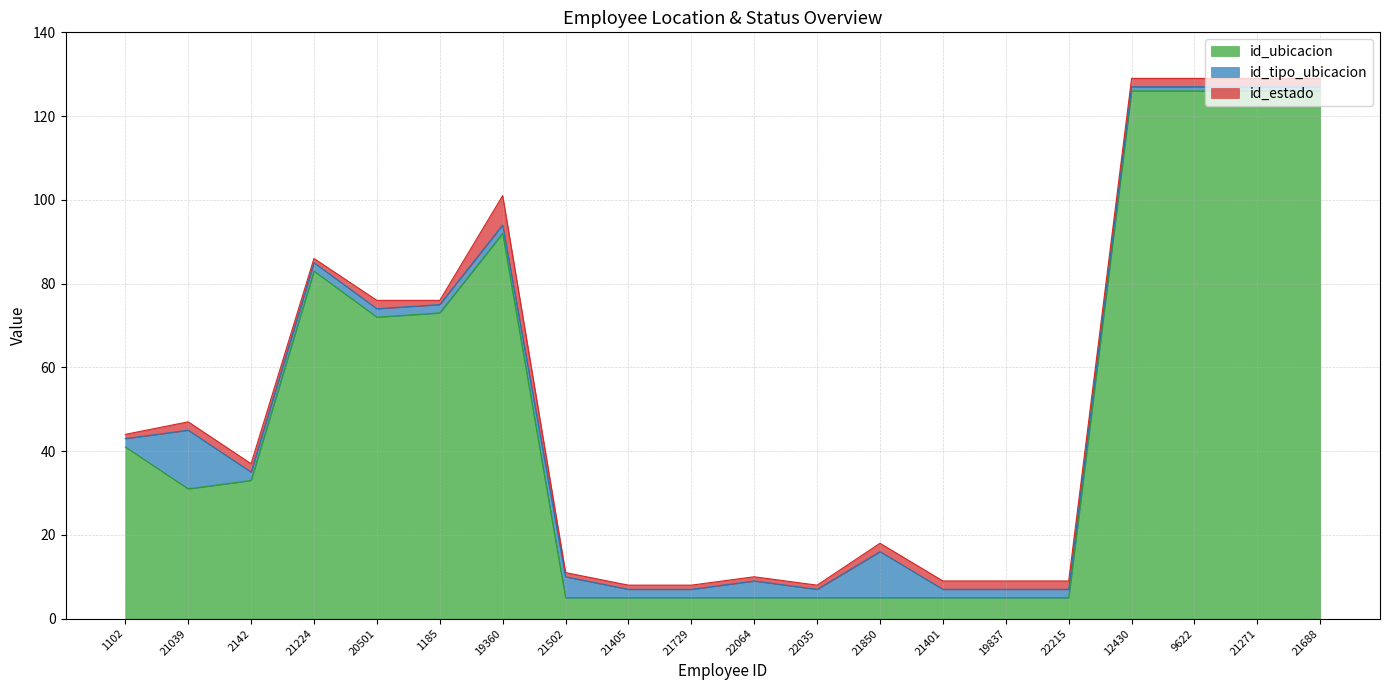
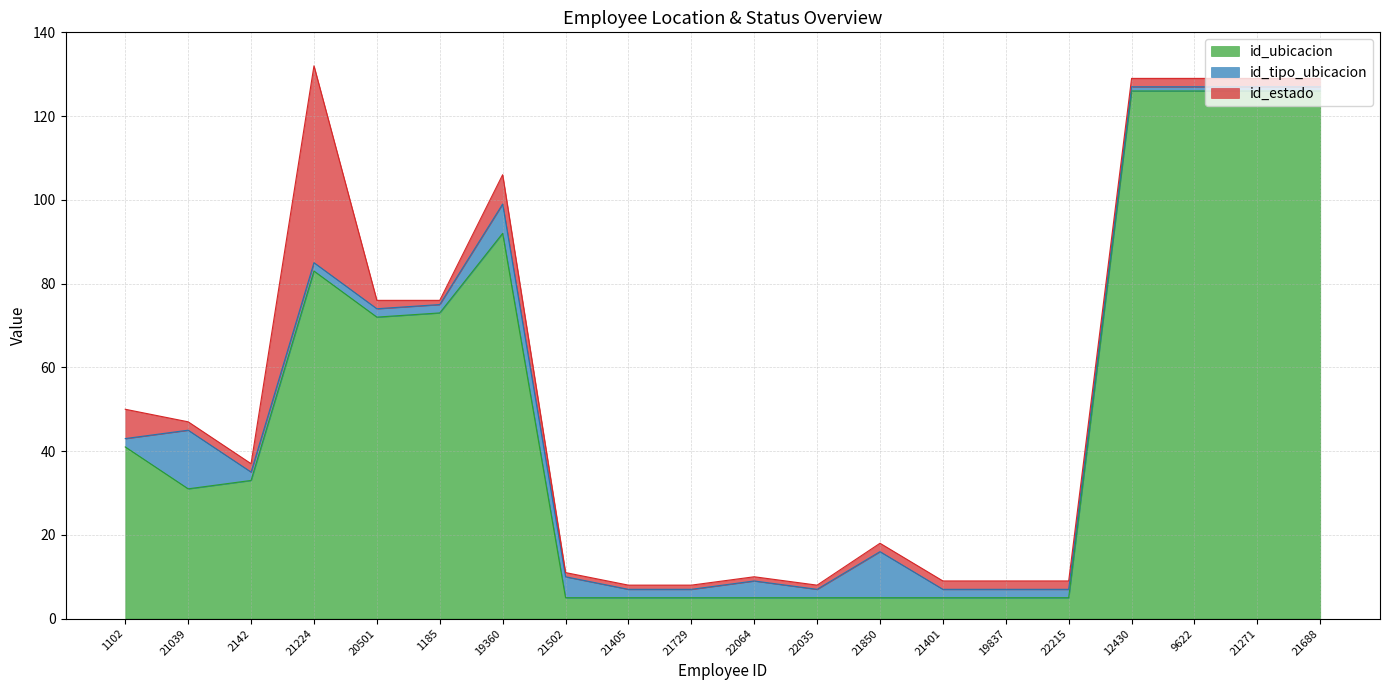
  {
    "id_ubicacion": {
      "1102": 41,
      "21039": 31,
      "2142": 33,
      "21224": 83,
      "20501": 72,
      "1185": 73,
      "19360": 92,
      "21502": 5,
      "21405": 5,
      "21729": 5,
      "22064": 5,
      "22035": 5,
      "21850": 5,
      "21401": 5,
      "19837": 5,
      "22215": 5,
      "12430": 126,
      "9622": 126
    },
    "id_tipo_ubicacion": {
      "1102": 2,
      "21039": 14,
      "2142": 2,
      "21224": 2,
      "20501": 2,
      "1185": 2,
-     "19360": 2,
+     "19360": 7,
      "21502": 5,
      "21405": 2,
      "21729": 2,
      "22064": 4,
      "22035": 2,
      "21850": 11,
      "21401": 2,
      "19837": 2,
      "22215": 2,
      "12430": 1,
      "9622": 1
    },
    "id_estado": {
-     "1102": 1,
+     "1102": 7,
      "21039": 2,
      "2142": 2,
-     "21224": 1,
+     "21224": 47,
      "20501": 2,
      "1185": 1,
      "19360": 7,
      "21502": 1,
      "21405": 1,
      "21729": 1,
      "22064": 1,
      "22035": 1,
      "21850": 2,
      "21401": 2,
      "19837": 2,
      "22215": 2,
      "12430": 2,
      "9622": 2
    }
  }
